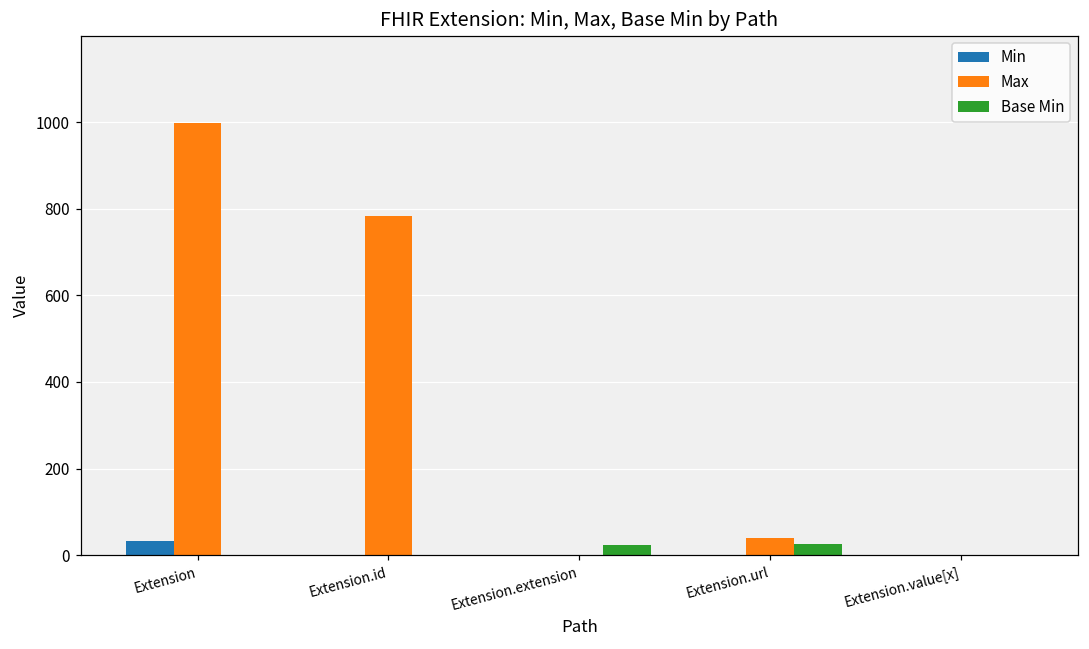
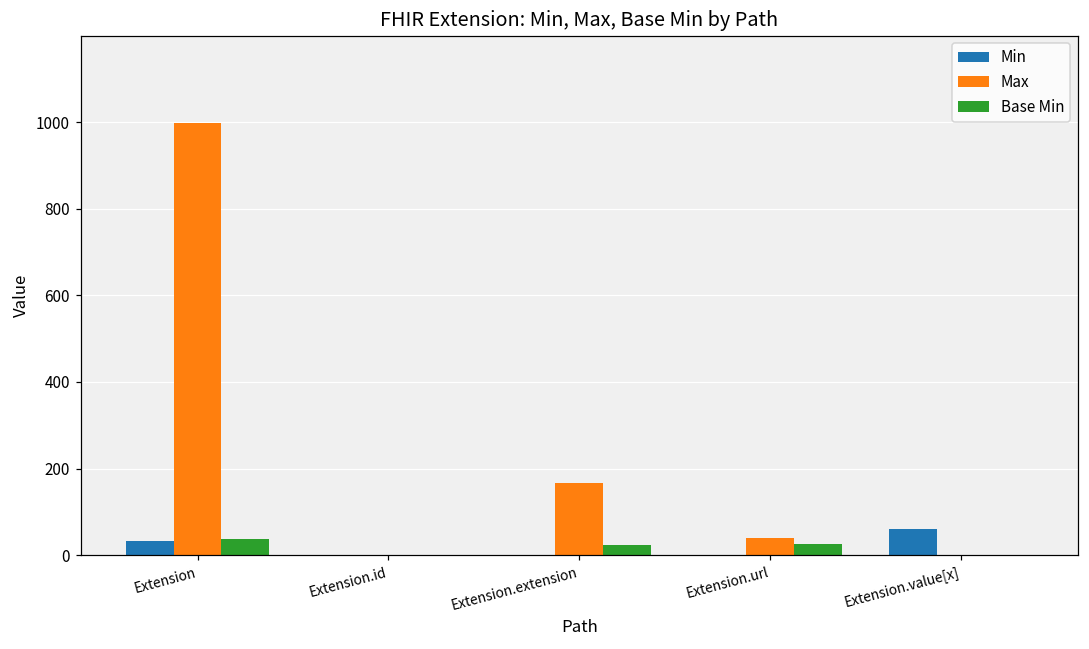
  {
    "Min": {
      "Extension": 30,
      "Extension.id": 0,
      "Extension.extension": 0,
-     "Extension.value[x]": 0
+     "Extension.value[x]": 60
    },
    "Max": {
      "Extension": 1000,
-     "Extension.id": 780,
-     "Extension.extension": 0,
+     "Extension.id": 0,
+     "Extension.extension": 170,
      "Extension.url": 40
    },
    "Base Min": {
-     "Extension": 0,
+     "Extension": 40,
      "Extension.id": 0,
      "Extension.extension": 20,
      "Extension.url": 30,
      "Extension.value[x]": 0
    }
  }
